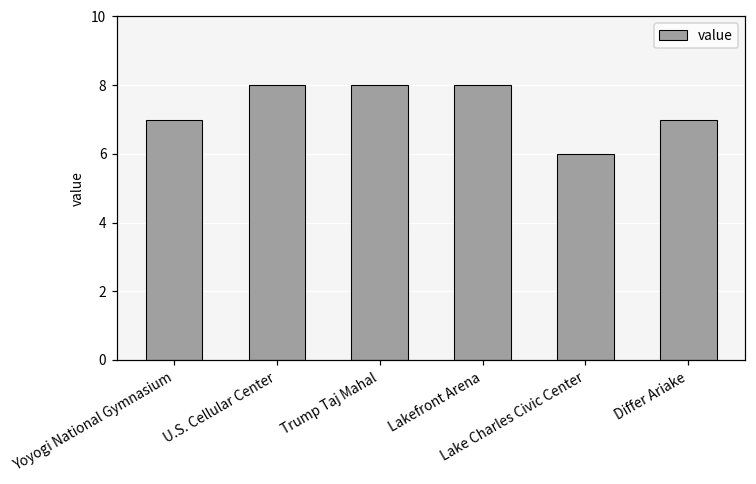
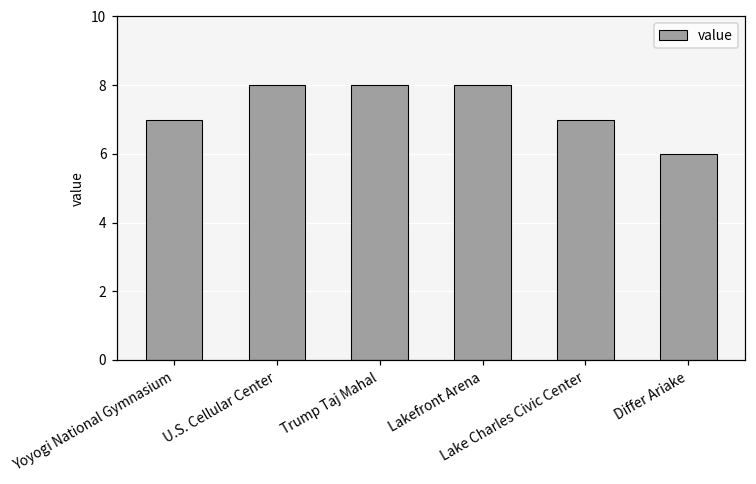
  {
    "Yoyogi National Gymnasium": 7,
    "U.S. Cellular Center": 8,
    "Trump Taj Mahal": 8,
    "Lakefront Arena": 8,
-   "Lake Charles Civic Center": 6,
-   "Differ Ariake": 7
+   "Lake Charles Civic Center": 7,
+   "Differ Ariake": 6
  }
